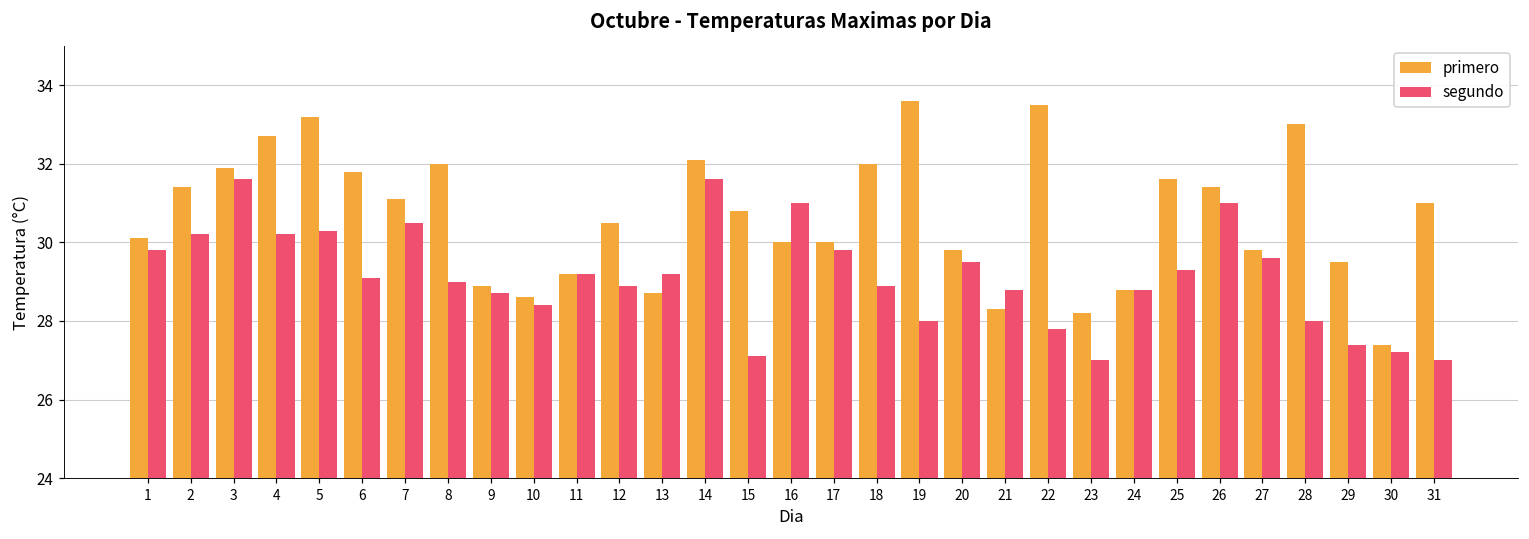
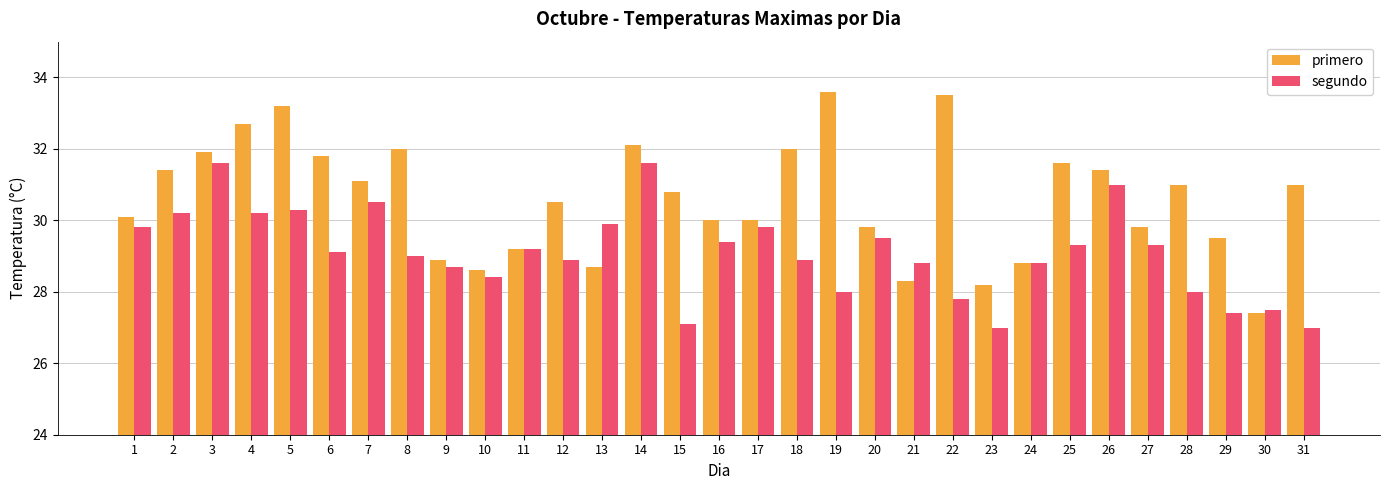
  {
    "primero": {
      "1": 30.1,
      "2": 31.4,
      "3": 31.9,
      "4": 32.7,
      "5": 33.2,
      "6": 31.8,
      "7": 31.1,
      "8": 32,
      "9": 28.9,
      "10": 28.6,
      "11": 29.2,
      "12": 30.5,
      "13": 28.7,
      "14": 32.1,
      "15": 30.8,
      "16": 30,
      "17": 30,
      "18": 32,
      "19": 33.6,
      "20": 29.8,
      "21": 28.3,
      "22": 33.5,
      "23": 28.2,
      "24": 28.8,
      "25": 31.6,
      "26": 31.4,
      "27": 29.8,
-     "28": 33,
+     "28": 31,
      "29": 29.5,
      "30": 27.4,
      "31": 31
    },
    "segundo": {
      "1": 29.8,
      "2": 30.2,
      "3": 31.6,
      "4": 30.2,
      "5": 30.3,
      "6": 29.1,
      "7": 30.5,
      "8": 29.0,
      "9": 28.7,
      "10": 28.4,
      "11": 29.2,
      "12": 28.9,
-     "13": 29.2,
+     "13": 29.9,
      "14": 31.6,
      "15": 27.1,
-     "16": 31.0,
+     "16": 29.4,
      "17": 29.8,
      "18": 28.9,
      "19": 28.0,
      "20": 29.5,
      "21": 28.8,
      "22": 27.8,
      "23": 27.0,
      "24": 28.8,
      "25": 29.3,
      "26": 31.0,
-     "27": 29.6,
+     "27": 29.3,
      "28": 28.0,
      "29": 27.4,
-     "30": 27.2,
+     "30": 27.5,
      "31": 27.0
    }
  }
